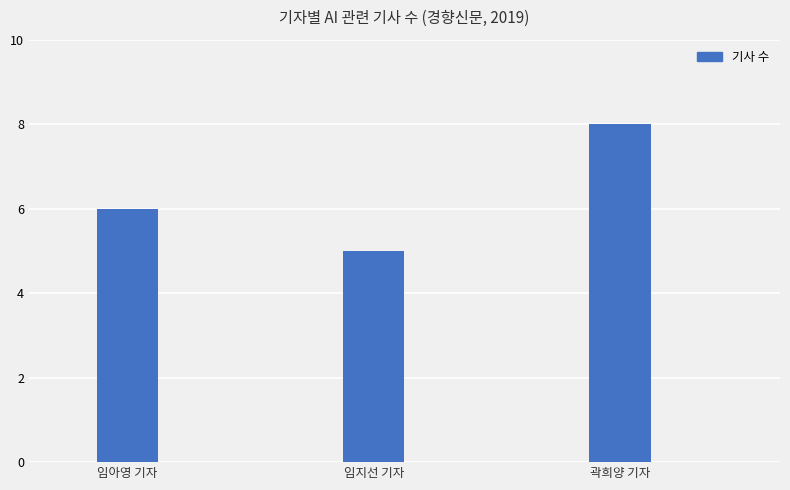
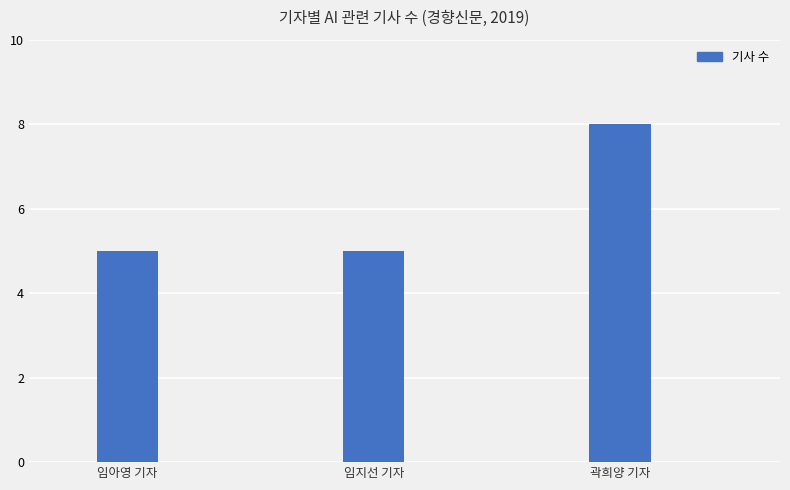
  {
-   "임아영 기자": 6,
+   "임아영 기자": 5,
    "임지선 기자": 5,
    "곽희양 기자": 8
  }
